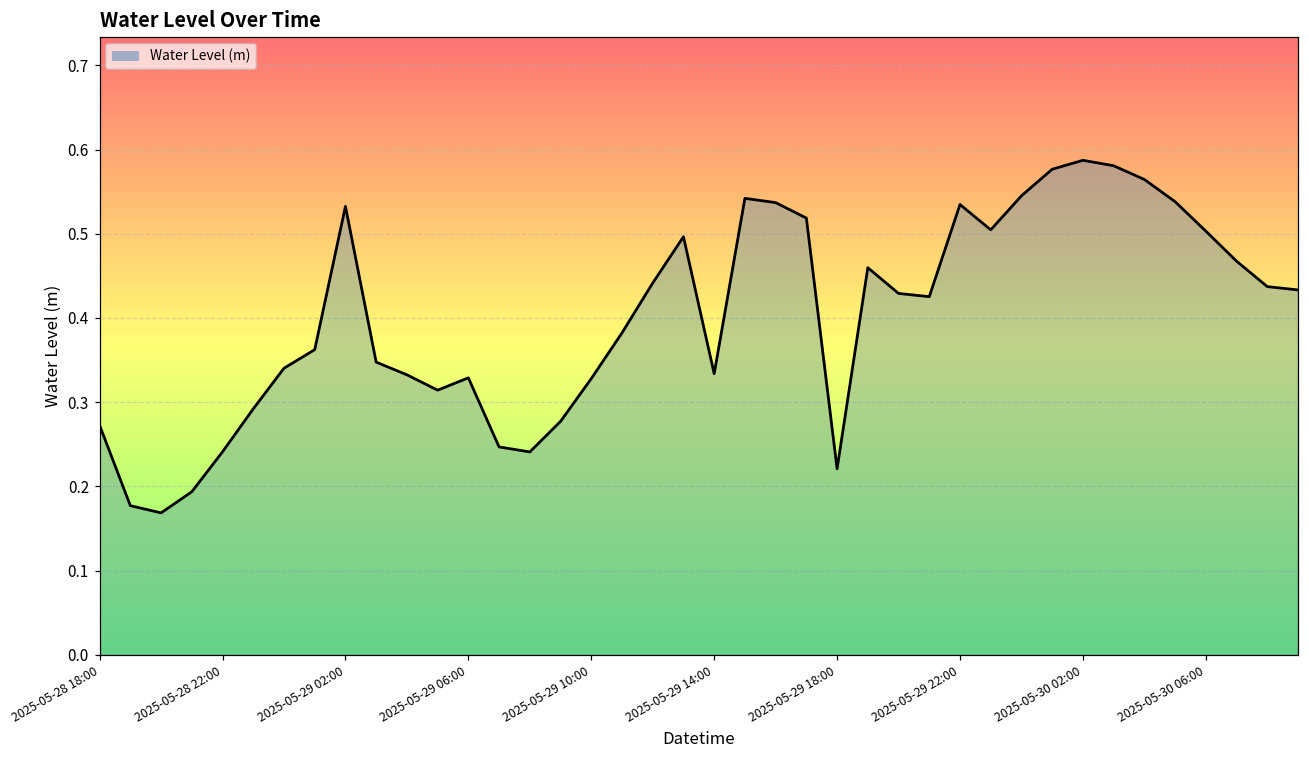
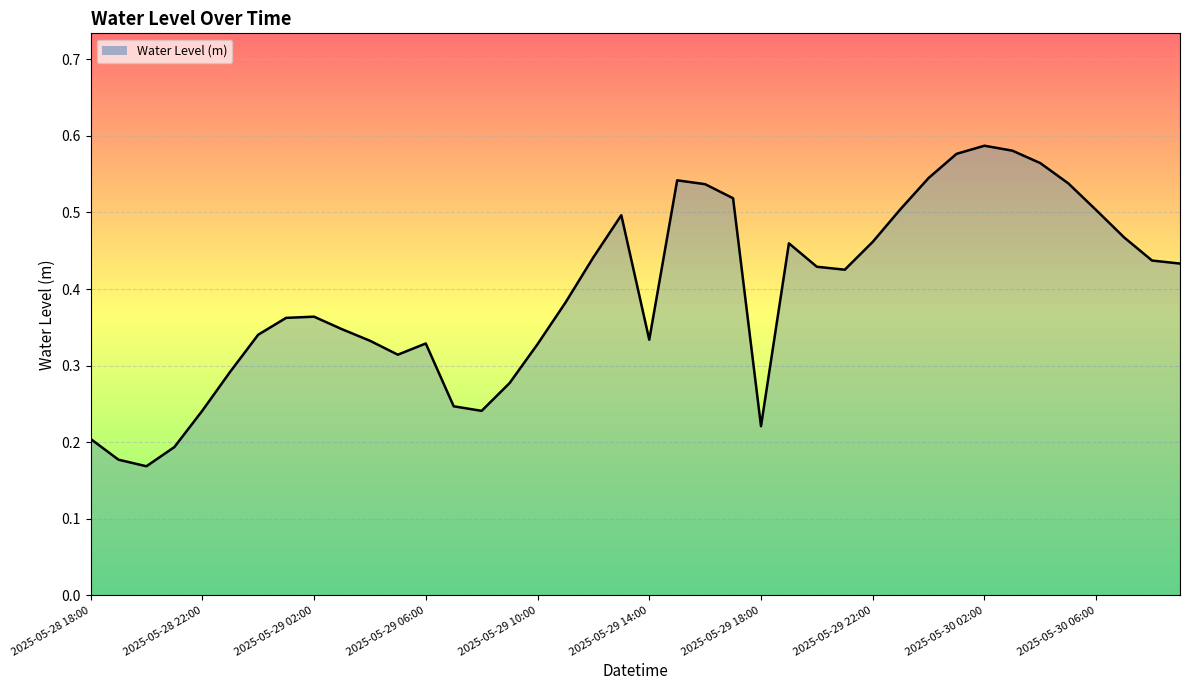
  {
-   "2025-05-28 18:00": 0.27,
+   "2025-05-28 18:00": 0.20,
    "2025-05-28 22:00": 0.24,
-   "2025-05-29 02:00": 0.53,
+   "2025-05-29 02:00": 0.36,
    "2025-05-29 06:00": 0.33,
    "2025-05-29 10:00": 0.33,
    "2025-05-29 14:00": 0.33,
    "2025-05-29 18:00": 0.22,
-   "2025-05-29 22:00": 0.53,
+   "2025-05-29 22:00": 0.46,
    "2025-05-30 02:00": 0.59,
    "2025-05-30 06:00": 0.50
  }
